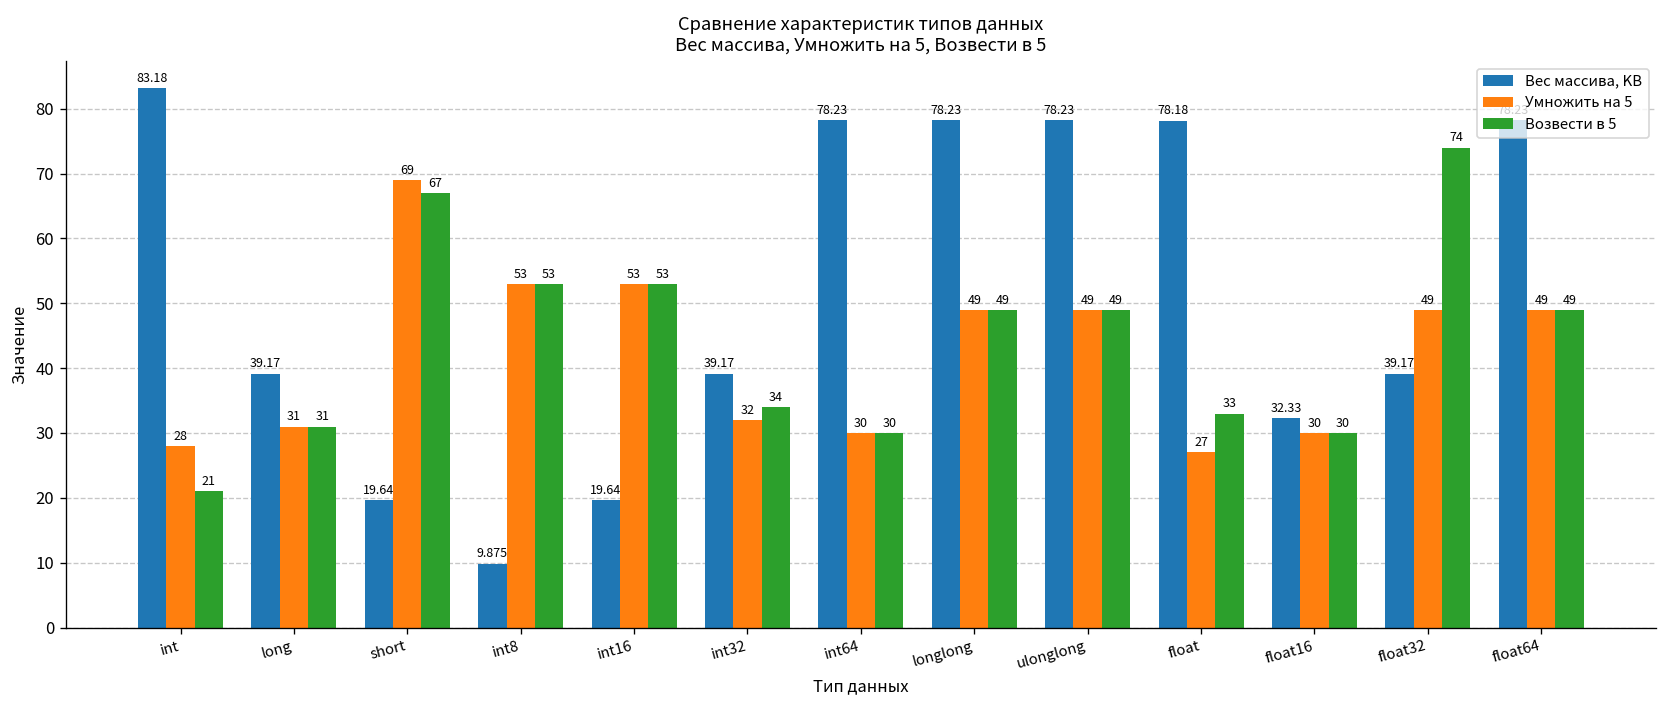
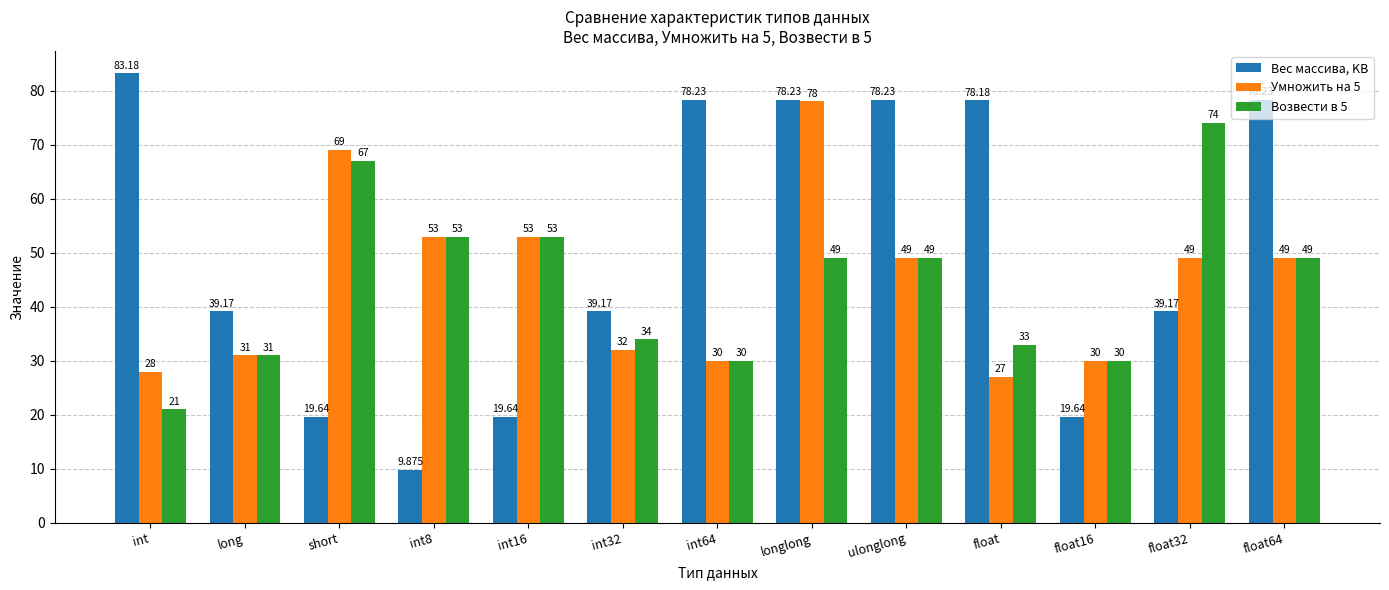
  {
    "Вес массива, KB": {
      "int": 83.18,
      "long": 39.17,
      "short": 19.64,
      "int8": 9.875,
      "int16": 19.64,
      "int32": 39.17,
      "int64": 78.23,
      "longlong": 78.23,
      "ulonglong": 78.23,
      "float": 78.18,
-     "float16": 32.33,
+     "float16": 19.64,
      "float32": 39.17
    },
    "Умножить на 5": {
      "int": 28,
      "long": 31,
      "short": 69,
      "int8": 53,
      "int16": 53,
      "int32": 32,
      "int64": 30,
-     "longlong": 49,
+     "longlong": 78,
      "ulonglong": 49,
      "float": 27,
      "float16": 30,
      "float32": 49,
      "float64": 49
    },
    "Возвести в 5": {
      "int": 21,
      "long": 31,
      "short": 67,
      "int8": 53,
      "int16": 53,
      "int32": 34,
      "int64": 30,
      "longlong": 49,
      "ulonglong": 49,
      "float": 33,
      "float16": 30,
      "float32": 74,
      "float64": 49
    }
  }
